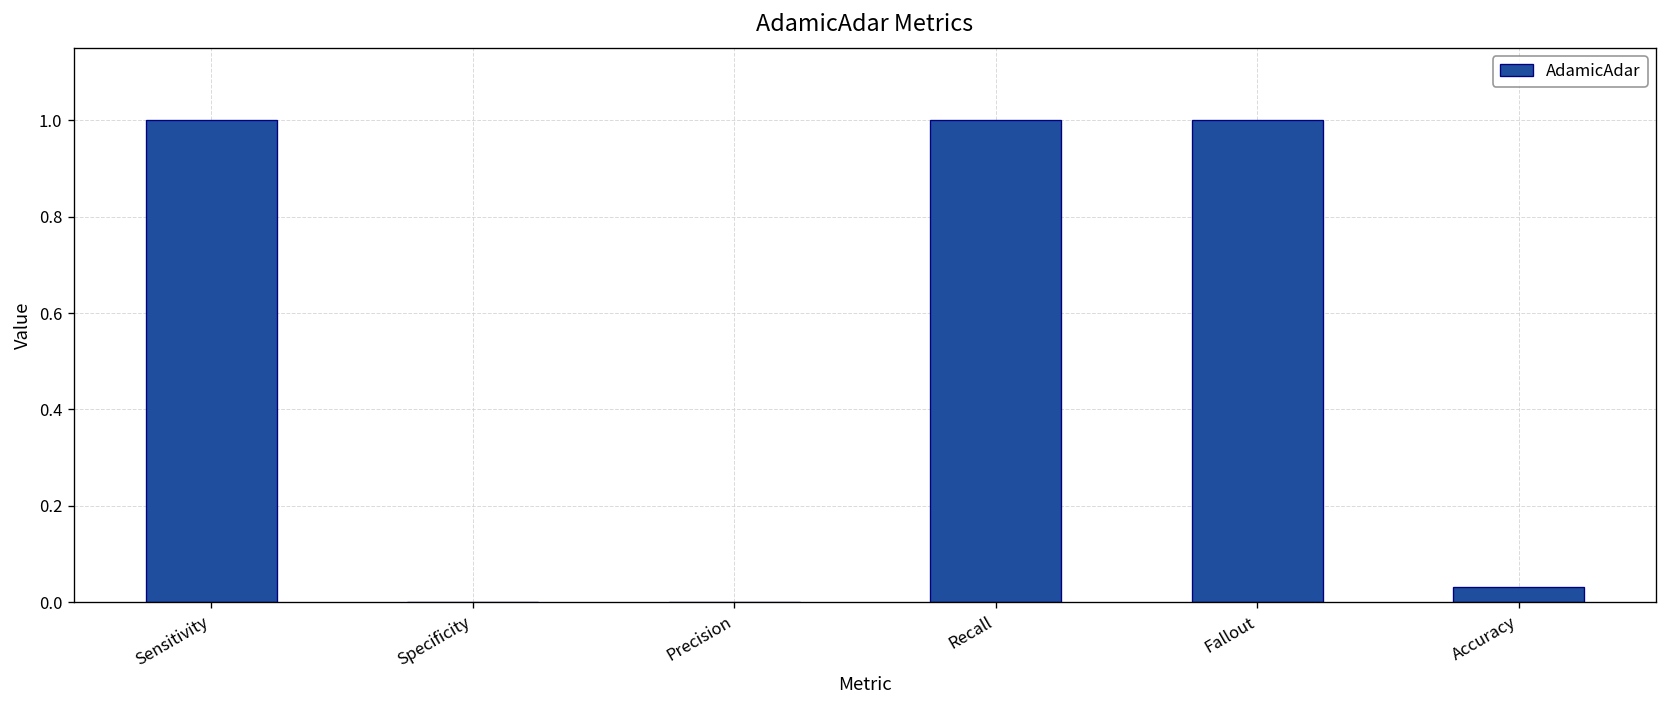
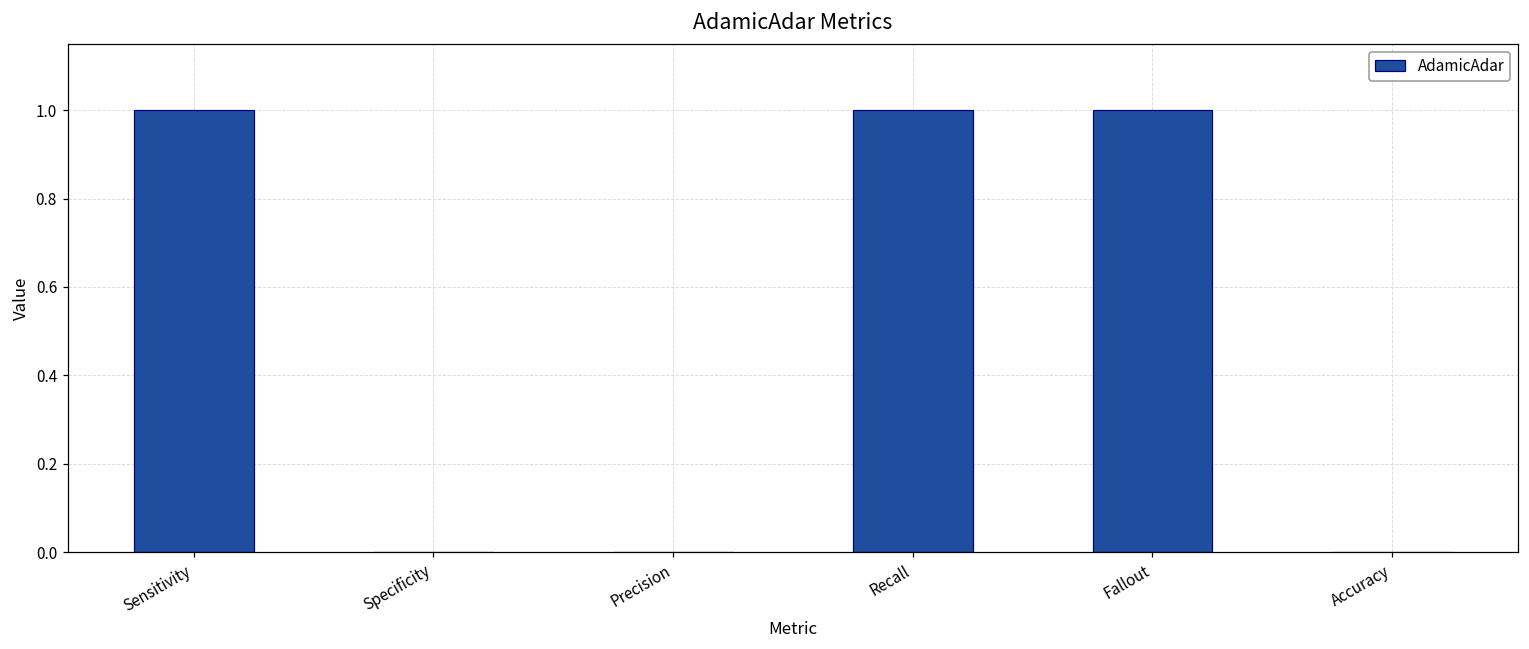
  {
    "Sensitivity": 1.00,
    "Specificity": 0.00,
    "Recall": 1.00,
    "Fallout": 1.00,
-   "Accuracy": 0.03
+   "Accuracy": 0.00
  }
